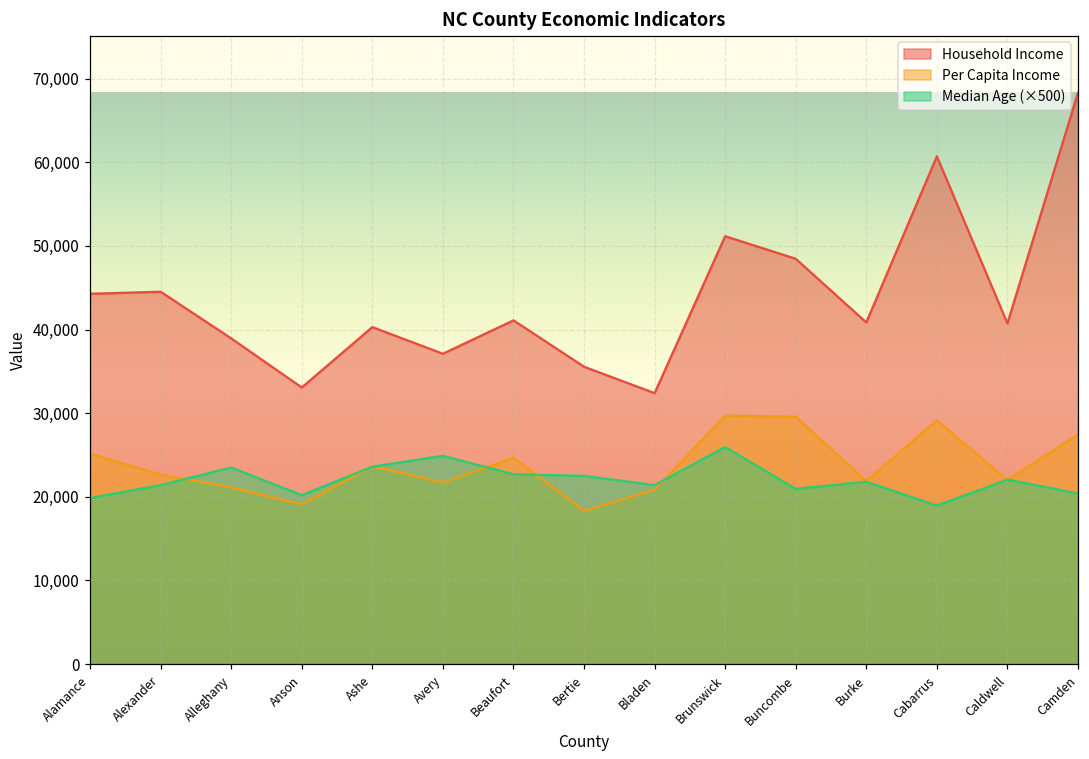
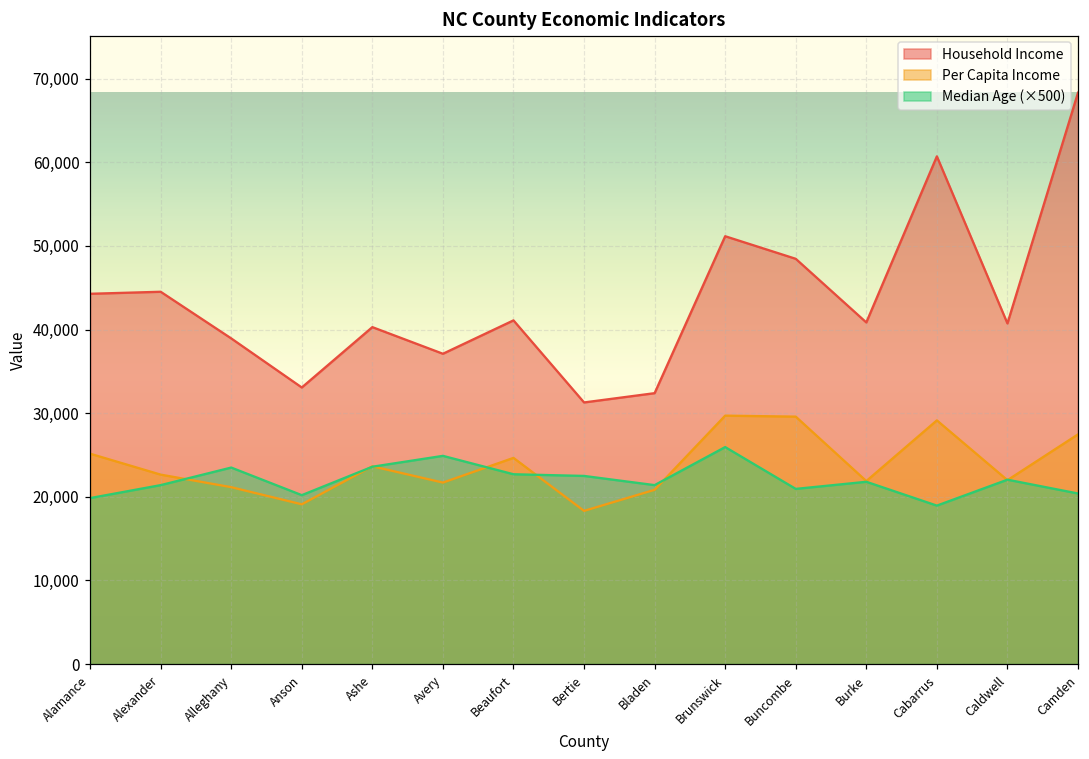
  {
    "Household Income": {
      "Alamance": "44,000",
      "Alexander": "45,000",
      "Alleghany": "39,000",
      "Anson": "33,000",
      "Ashe": "40,000",
      "Avery": "37,000",
      "Beaufort": "41,000",
-     "Bertie": "36,000",
+     "Bertie": "31,000",
      "Bladen": "32,000",
      "Brunswick": "51,000",
      "Buncombe": "48,000",
      "Burke": "41,000",
      "Cabarrus": "61,000",
      "Caldwell": "41,000",
      "Camden": "68,000"
    },
    "Per Capita Income": {
      "Alamance": "25,000",
      "Alexander": "23,000",
      "Alleghany": "21,000",
      "Anson": "19,000",
      "Avery": "22,000",
      "Beaufort": "25,000",
      "Bertie": "18,000",
      "Bladen": "21,000",
      "Brunswick": "30,000",
      "Buncombe": "30,000",
      "Cabarrus": "29,000",
      "Camden": "27,000"
    },
    "Median Age (×500)": {
      "Alamance": "20,000",
      "Alexander": "21,000",
      "Alleghany": "24,000",
      "Anson": "20,000",
      "Avery": "25,000",
      "Beaufort": "23,000",
      "Bertie": "23,000",
      "Bladen": "21,000",
      "Brunswick": "26,000",
      "Buncombe": "21,000",
      "Cabarrus": "19,000",
      "Camden": "20,000"
    }
  }
